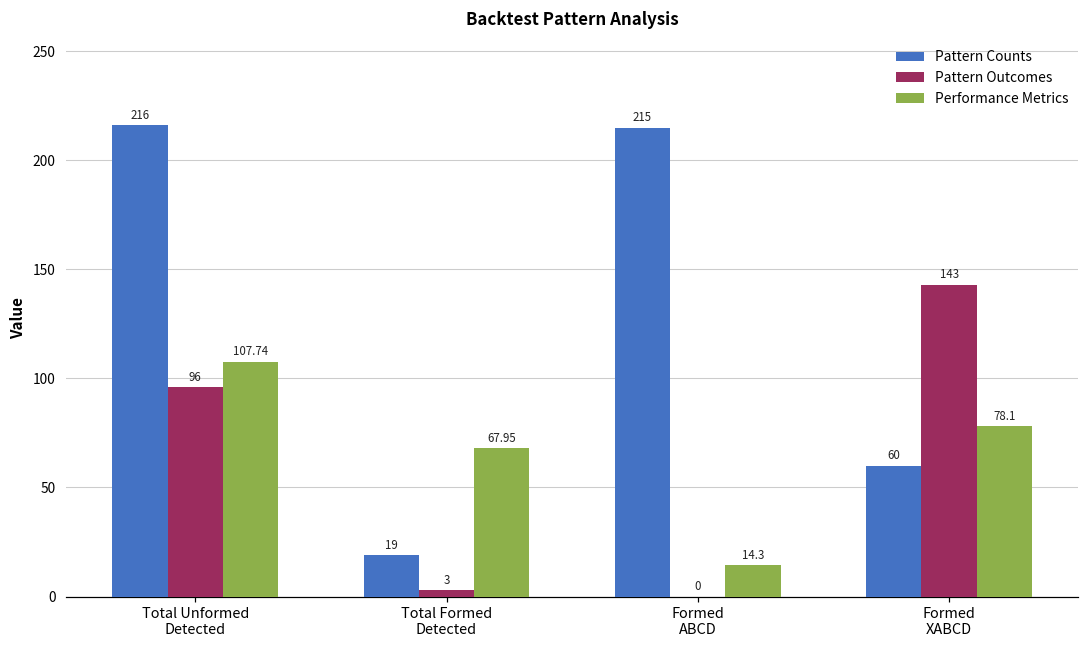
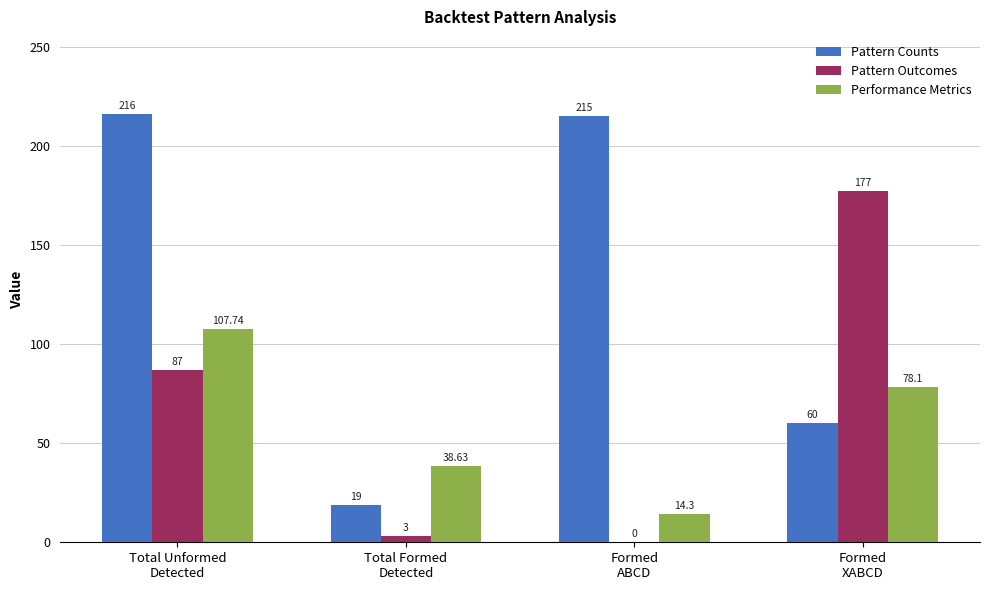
  {
    "Pattern Counts": {
      "Total Unformed Detected": 216,
      "Total Formed Detected": 19,
      "Formed ABCD": 215,
      "Formed XABCD": 60
    },
    "Pattern Outcomes": {
-     "Total Unformed Detected": 96,
+     "Total Unformed Detected": 87,
      "Total Formed Detected": 3,
      "Formed ABCD": 0,
-     "Formed XABCD": 143
+     "Formed XABCD": 177
    },
    "Performance Metrics": {
      "Total Unformed Detected": 107.74,
-     "Total Formed Detected": 67.95,
+     "Total Formed Detected": 38.63,
      "Formed ABCD": 14.3,
      "Formed XABCD": 78.1
    }
  }
